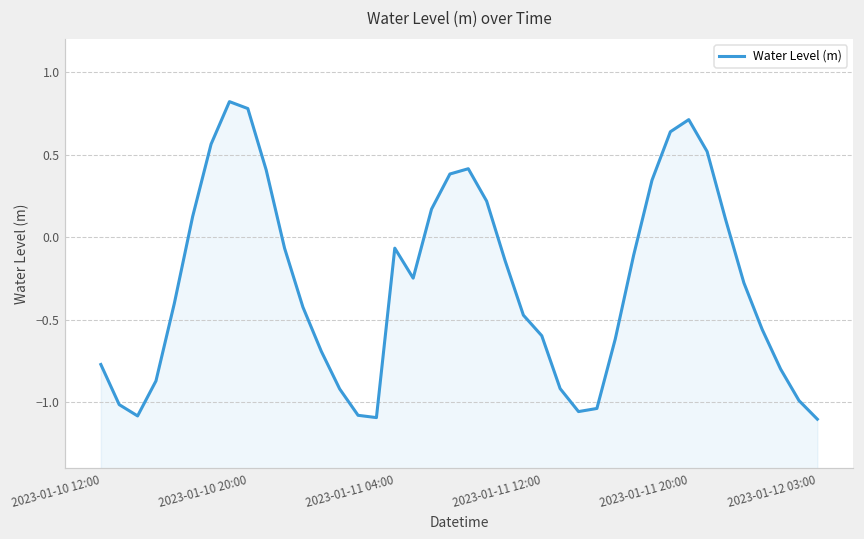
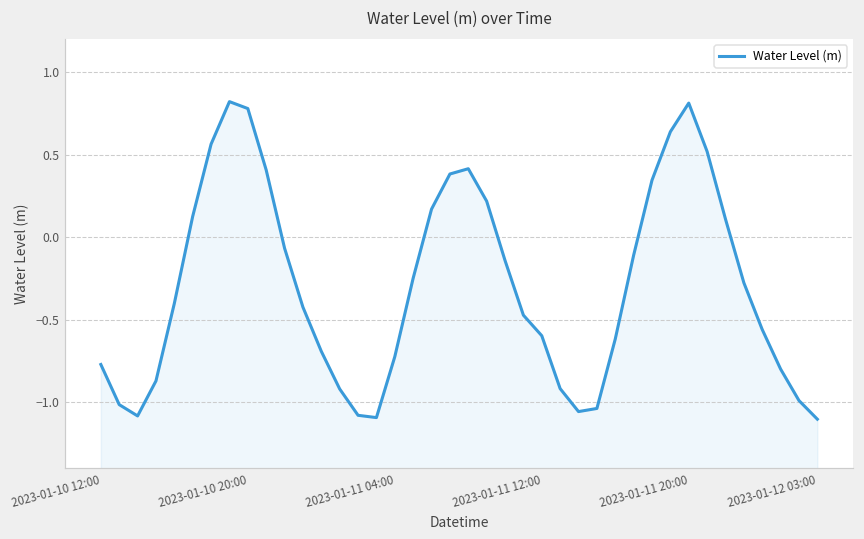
  {
    "2023-01-10 12:00": -0.77,
    "2023-01-10 20:00": 0.78,
-   "2023-01-11 04:00": -0.07,
+   "2023-01-11 04:00": -0.72,
    "2023-01-11 12:00": -0.60,
-   "2023-01-11 20:00": 0.71,
+   "2023-01-11 20:00": 0.81,
    "2023-01-12 03:00": -1.10
  }
